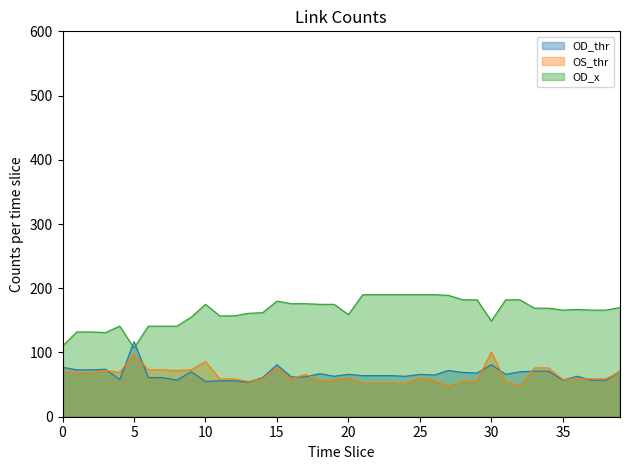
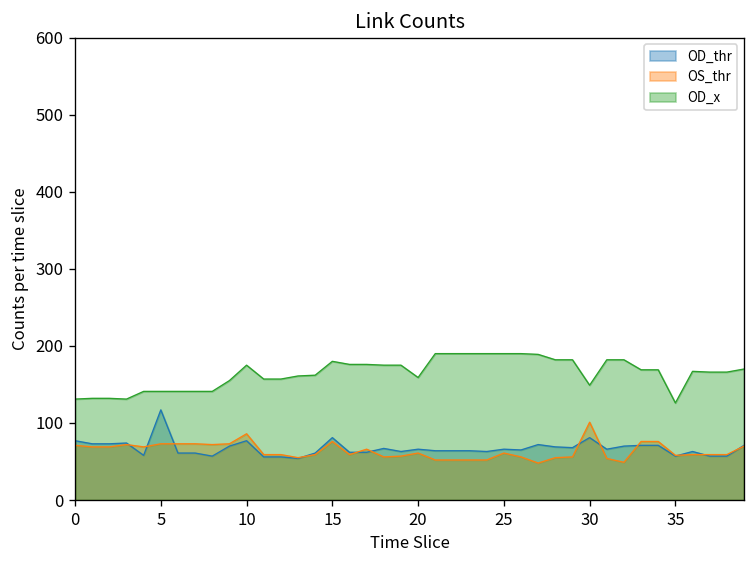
  {
    "OD_thr": {
      "0": 80,
      "5": 120,
-     "10": 60,
+     "10": 80,
      "15": 80,
      "20": 70,
      "25": 70,
      "30": 80
    },
    "OS_thr": {
      "0": 70,
-     "5": 100,
+     "5": 70,
      "10": 90,
      "15": 80,
      "20": 60,
      "25": 60,
      "30": 100
    },
    "OD_x": {
-     "0": 110,
-     "5": 110,
+     "0": 130,
+     "5": 140,
      "10": 180,
      "15": 180,
      "20": 160,
      "25": 190,
      "30": 150,
-     "35": 170
+     "35": 130
    }
  }
